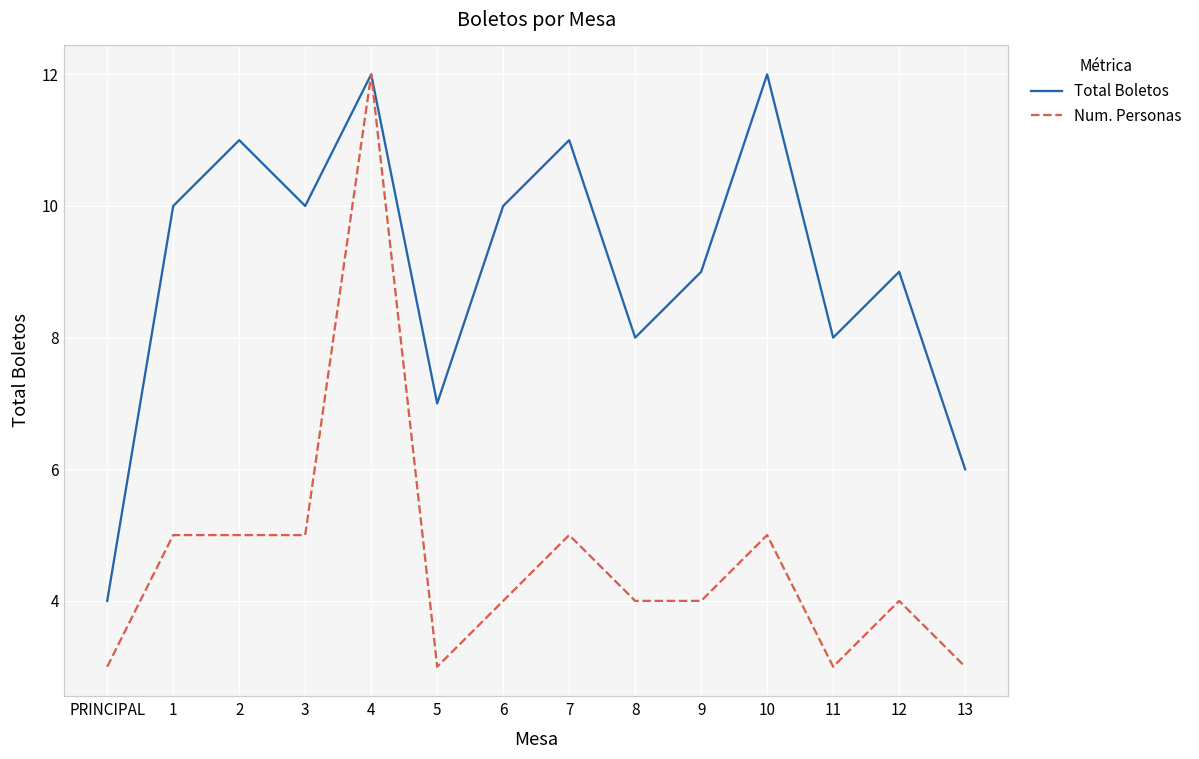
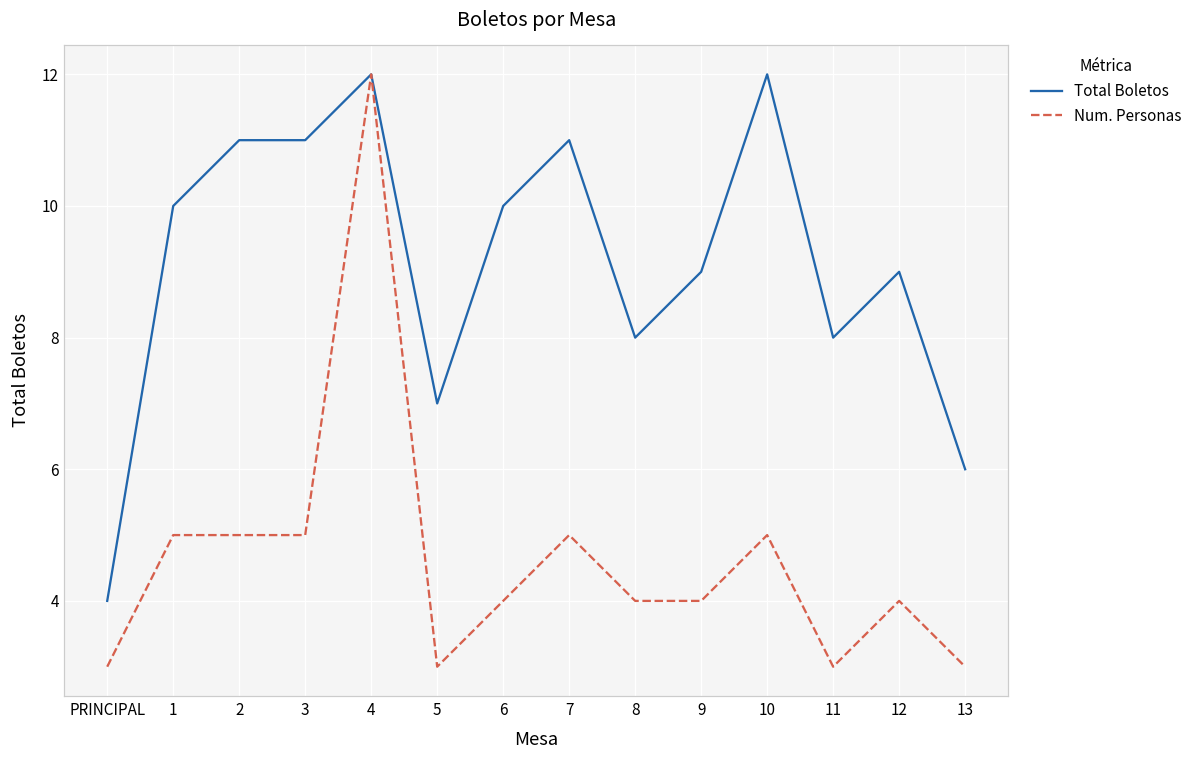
  {
    "Total Boletos": {
      "PRINCIPAL": 4,
      "1": 10,
      "2": 11,
-     "3": 10,
+     "3": 11,
      "5": 7,
      "6": 10,
      "7": 11,
      "8": 8,
      "9": 9,
      "10": 12,
      "11": 8,
      "12": 9,
      "13": 6
    },
    "Num. Personas": {
      "PRINCIPAL": 3,
      "1": 5,
      "2": 5,
      "3": 5,
      "5": 3,
      "6": 4,
      "7": 5,
      "8": 4,
      "9": 4,
      "10": 5,
      "11": 3,
      "12": 4,
      "13": 3
    }
  }
